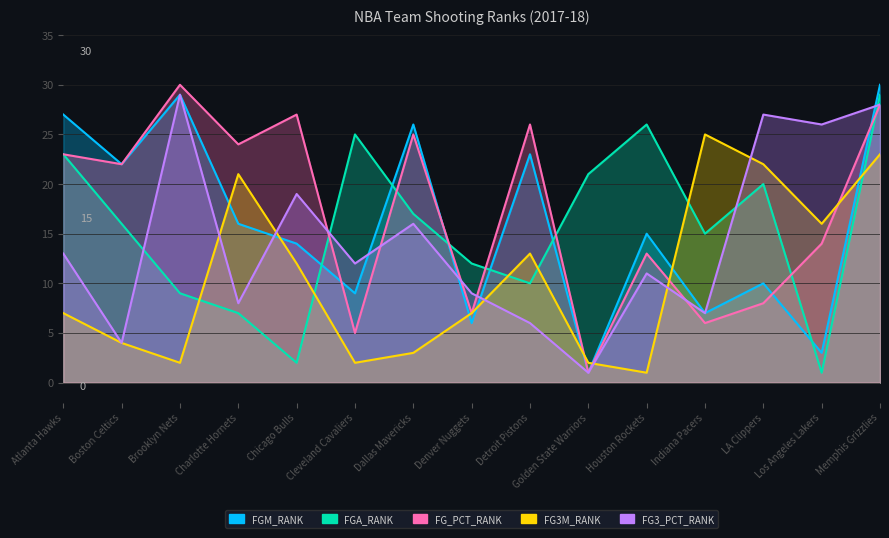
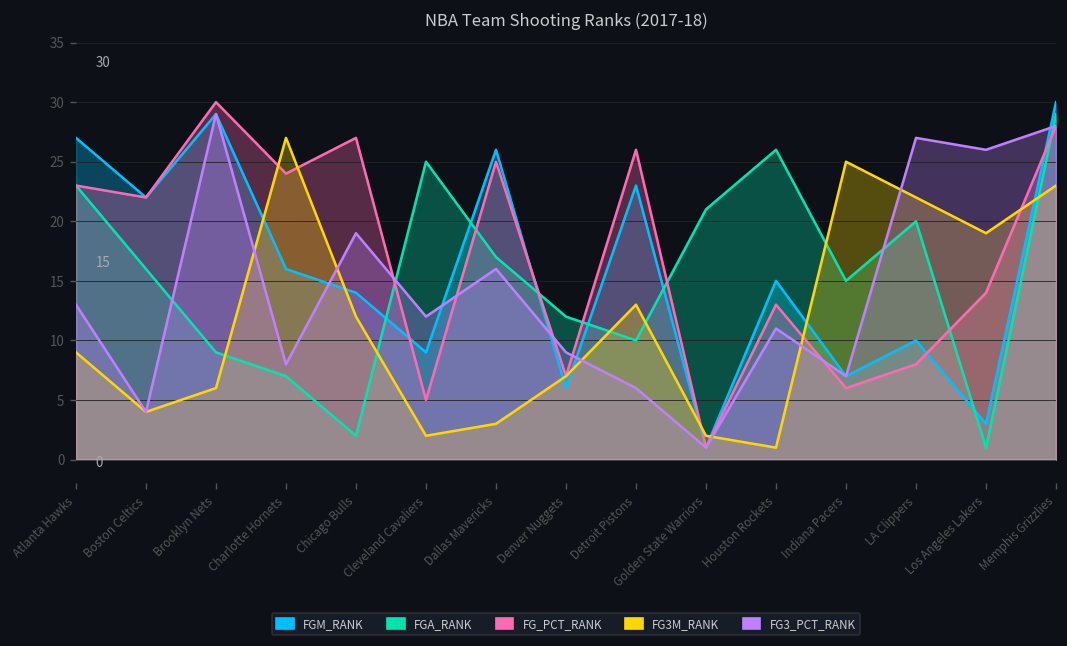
  {
    "FG3M_RANK": {
-     "Atlanta Hawks": 7,
-     "Brooklyn Nets": 2,
-     "Charlotte Hornets": 21,
+     "Atlanta Hawks": 9,
+     "Brooklyn Nets": 6,
+     "Charlotte Hornets": 27,
      "Chicago Bulls": 12,
      "Cleveland Cavaliers": 2,
      "Dallas Mavericks": 3,
      "Detroit Pistons": 13,
      "Golden State Warriors": 2,
      "Houston Rockets": 1,
      "Indiana Pacers": 25,
      "LA Clippers": 22,
-     "Los Angeles Lakers": 16,
+     "Los Angeles Lakers": 19,
      "Memphis Grizzlies": 23
    }
  }
